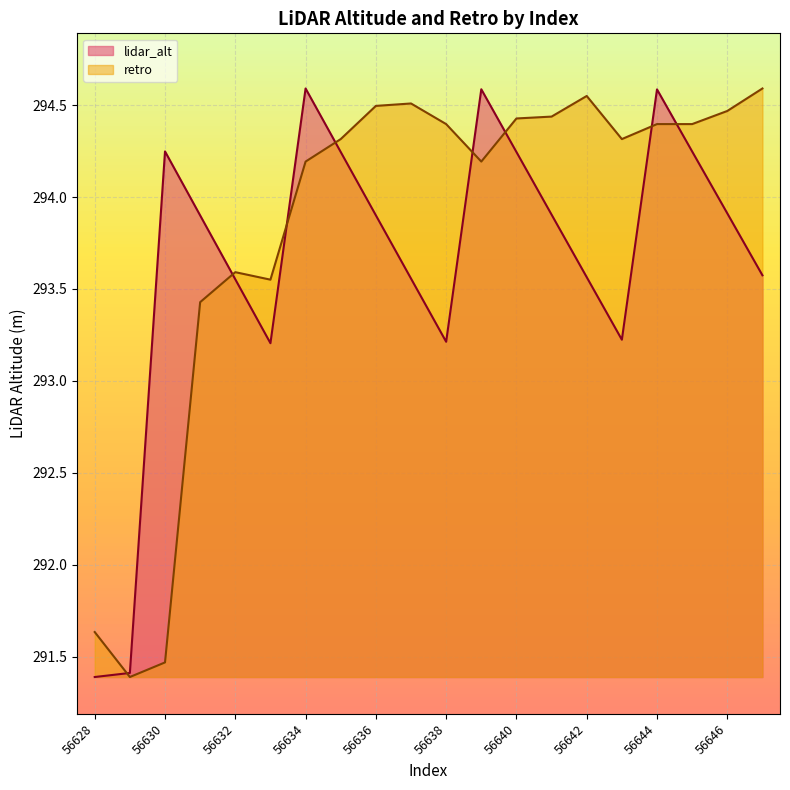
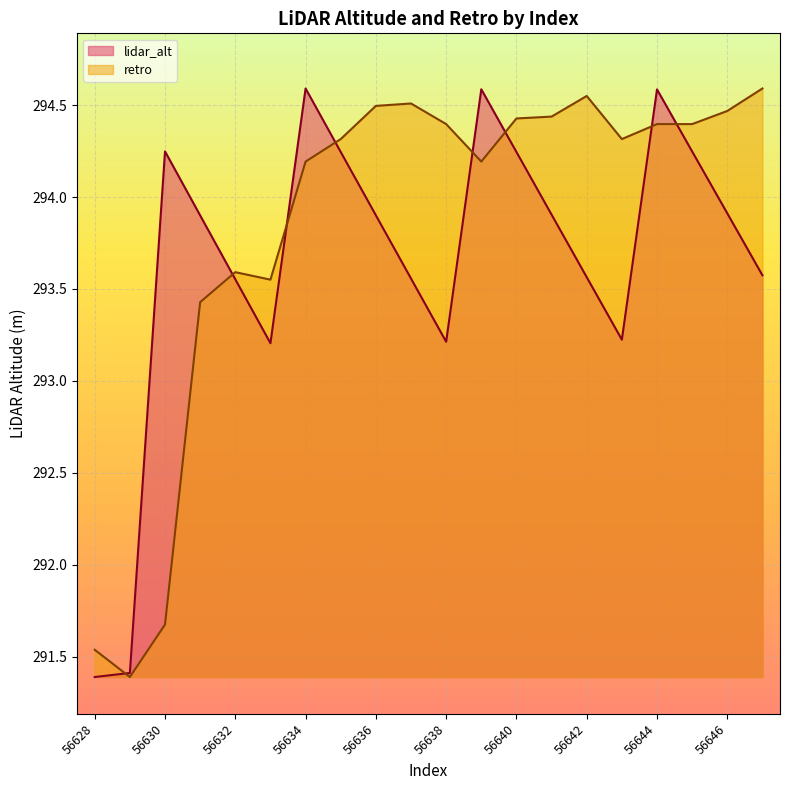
  {
    "lidar_alt": {
      "56628": 291.39,
      "56630": 294.25,
      "56632": 293.55,
      "56634": 294.59,
      "56636": 293.90,
      "56638": 293.21,
      "56640": 294.25,
      "56642": 293.56,
      "56644": 294.59,
      "56646": 293.91
    },
    "retro": {
-     "56628": 291.63,
-     "56630": 291.47,
+     "56628": 291.54,
+     "56630": 291.67,
      "56632": 293.59,
      "56634": 294.19,
      "56636": 294.50,
      "56638": 294.40,
      "56640": 294.43,
      "56642": 294.55,
      "56644": 294.40,
      "56646": 294.47
    }
  }
